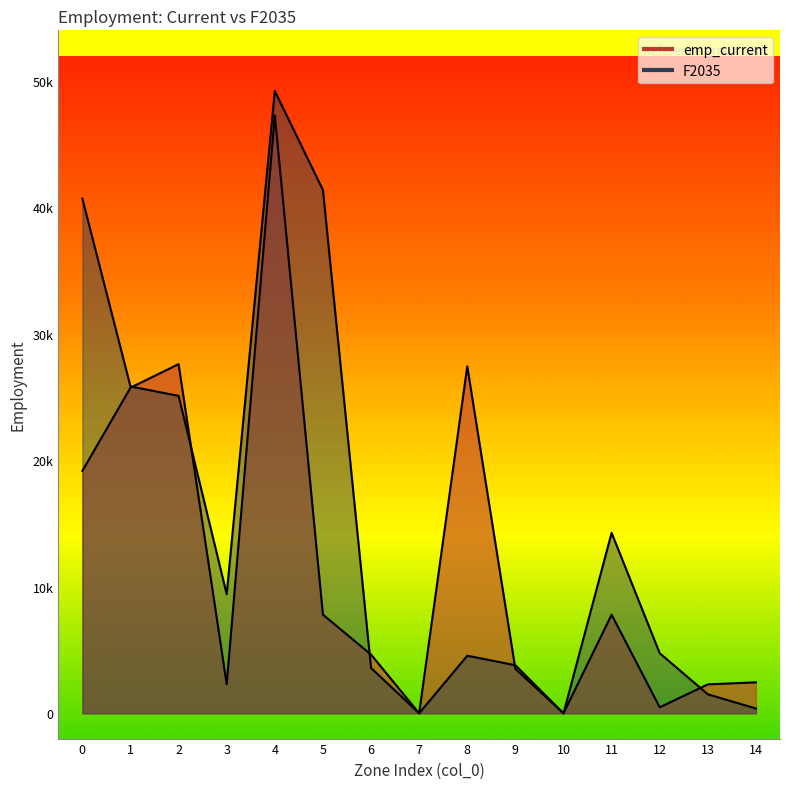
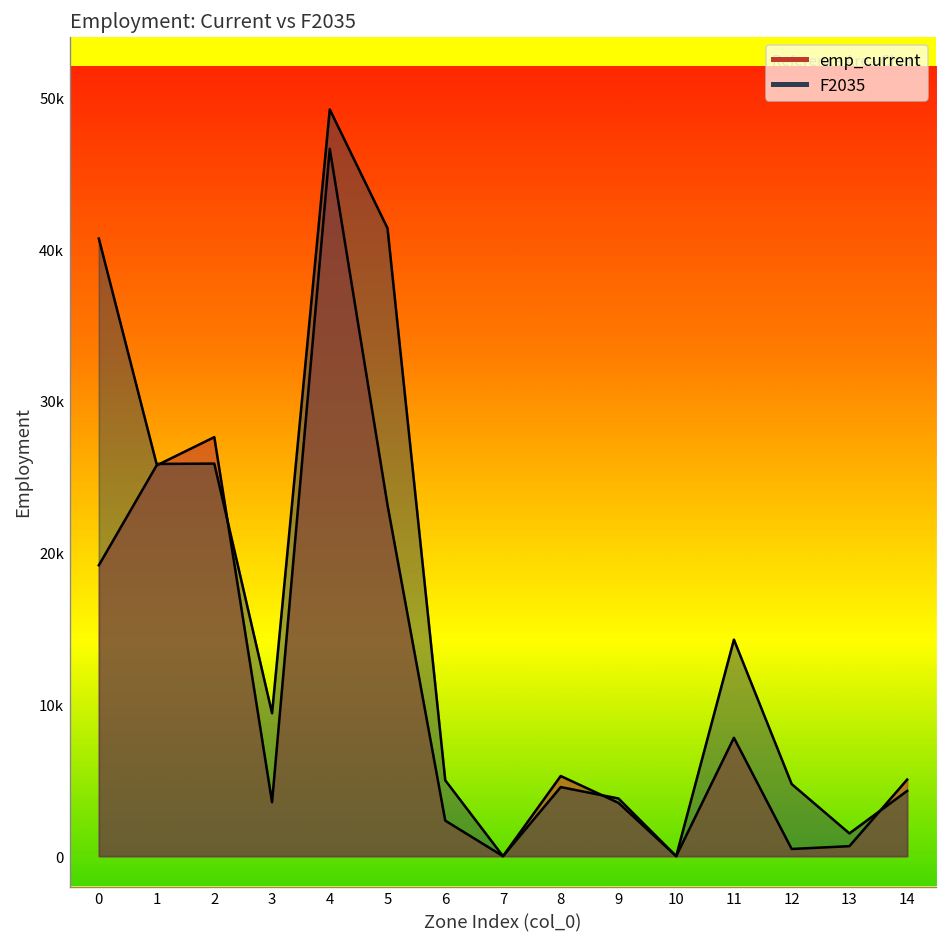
  {
    "emp_current": {
      "0": 19200,
      "2": 27600,
-     "3": 2300,
-     "4": 47300,
-     "5": 7800,
-     "6": 4600,
-     "8": 27400,
+     "3": 3600,
+     "4": 46600,
+     "5": 23100,
+     "6": 2300,
+     "8": 5300,
      "9": 3500,
      "11": 7800,
      "12": 500,
-     "13": 2300,
-     "14": 2400
+     "13": 700,
+     "14": 5000
    },
    "F2035": {
      "0": 40700,
-     "2": 25100,
+     "2": 25900,
      "3": 9400,
      "4": 49200,
      "5": 41400,
-     "6": 3600,
+     "6": 5000,
      "8": 4600,
      "9": 3800,
      "11": 14300,
      "12": 4800,
      "13": 1500,
-     "14": 400
+     "14": 4300
    }
  }
